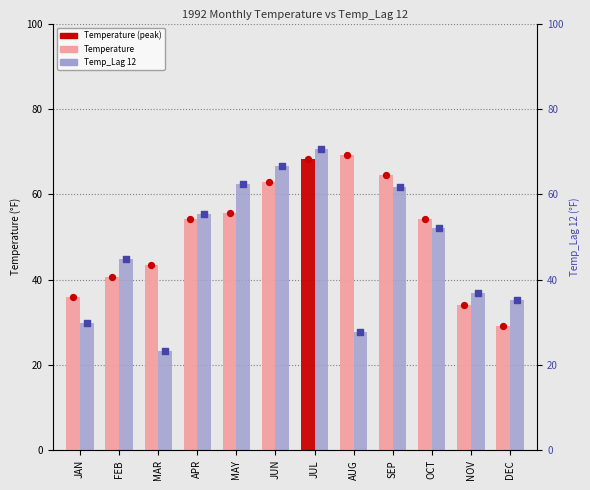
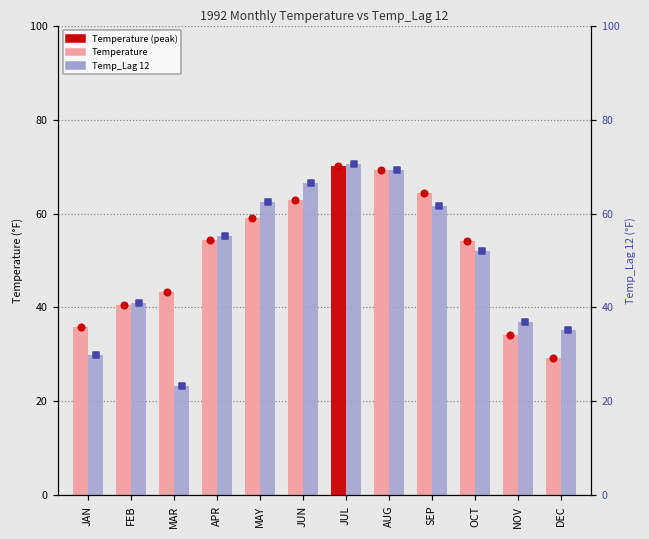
  {
    "Temperature": {
      "JAN": 36,
      "FEB": 41,
      "MAR": 43,
      "APR": 54,
-     "MAY": 56,
+     "MAY": 59,
      "JUN": 63,
-     "JUL": 68,
+     "JUL": 70,
      "AUG": 69,
      "SEP": 64,
      "OCT": 54,
      "NOV": 34,
      "DEC": 29
    },
    "Temp_Lag 12": {
      "JAN": 30,
-     "FEB": 45,
+     "FEB": 41,
      "MAR": 23,
      "APR": 55,
      "MAY": 63,
      "JUN": 67,
      "JUL": 71,
-     "AUG": 28,
+     "AUG": 69,
      "SEP": 62,
      "OCT": 52,
      "NOV": 37,
      "DEC": 35
    }
  }
